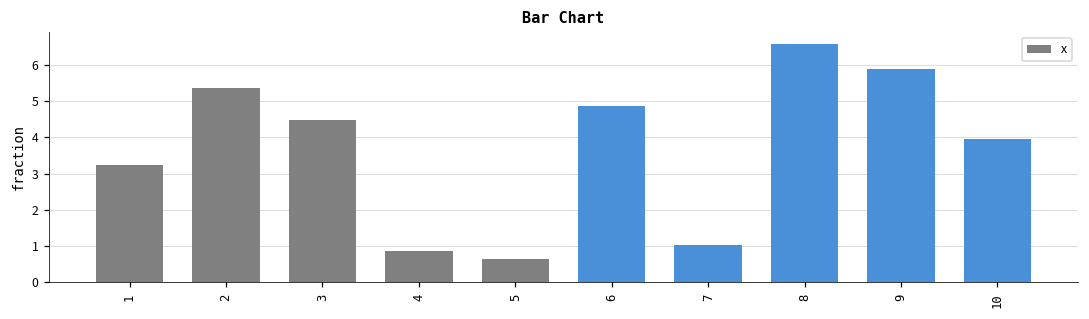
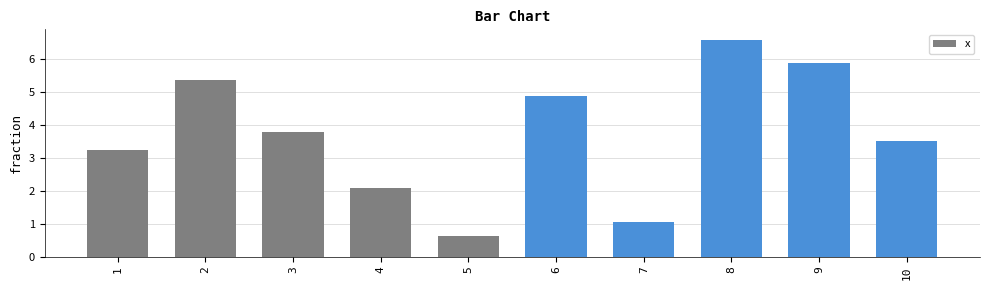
  {
    "1": 3.3,
    "2": 5.4,
-   "3": 4.5,
-   "4": 0.9,
+   "3": 3.8,
+   "4": 2.1,
    "5": 0.6,
    "6": 4.9,
    "7": 1.0,
    "8": 6.6,
    "9": 5.9,
-   "10": 4.0
+   "10": 3.5
  }
